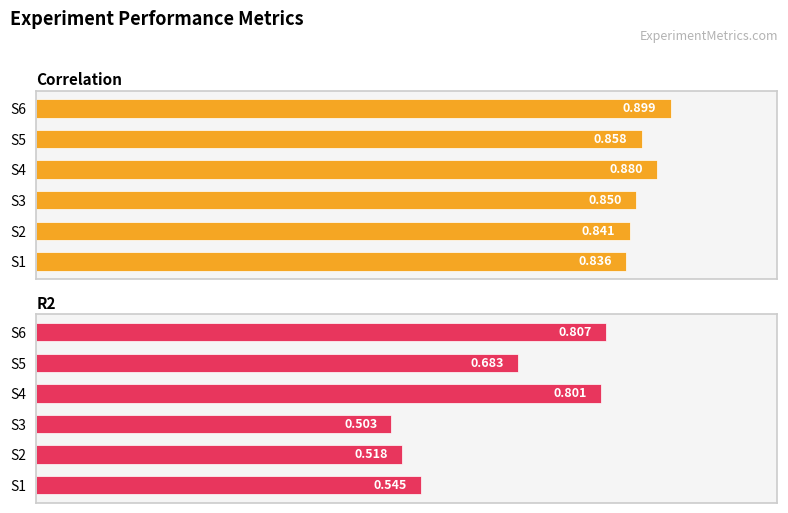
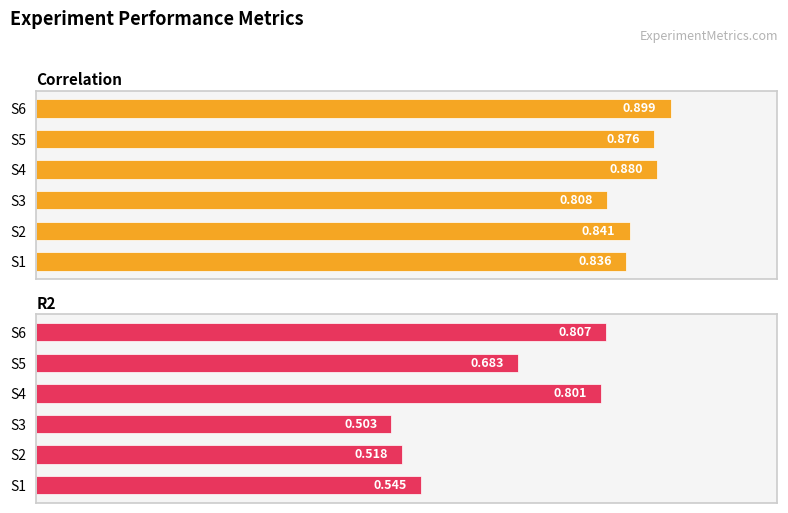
  {
    "Correlation": {
      "S6": 0.899,
-     "S5": 0.858,
+     "S5": 0.876,
      "S4": 0.880,
-     "S3": 0.850,
+     "S3": 0.808,
      "S2": 0.841,
      "S1": 0.836
    },
    "R2": {
      "S6": 0.807,
      "S5": 0.683,
      "S4": 0.801,
      "S3": 0.503,
      "S2": 0.518,
      "S1": 0.545
    }
  }
